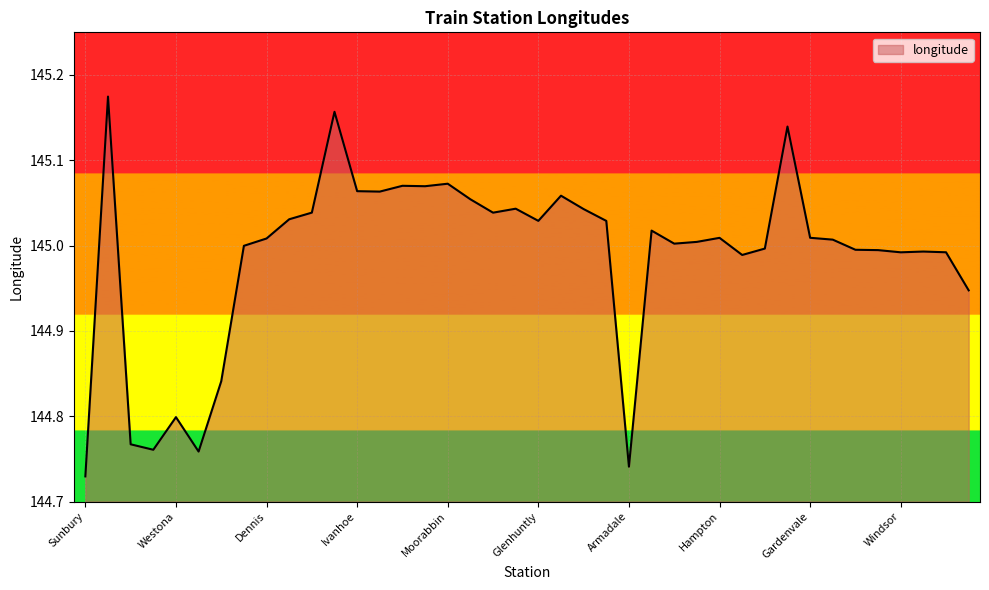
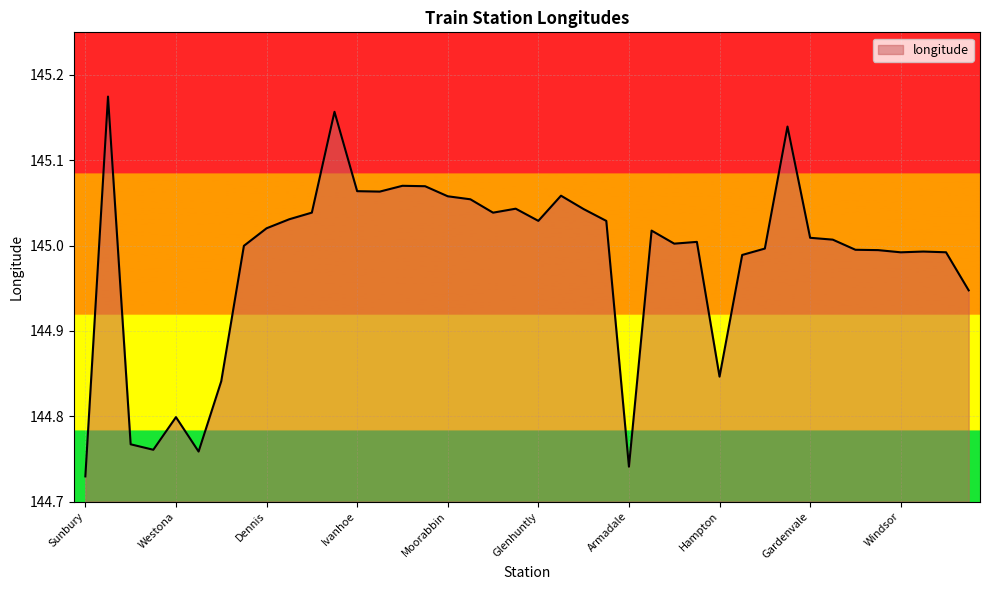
  {
    "Sunbury": 144.73,
    "Westona": 144.80,
-   "Dennis": 145.01,
+   "Dennis": 145.02,
    "Ivanhoe": 145.06,
-   "Moorabbin": 145.07,
+   "Moorabbin": 145.06,
    "Glenhuntly": 145.03,
    "Armadale": 144.74,
-   "Hampton": 145.01,
+   "Hampton": 144.85,
    "Gardenvale": 145.01,
    "Windsor": 144.99
  }
